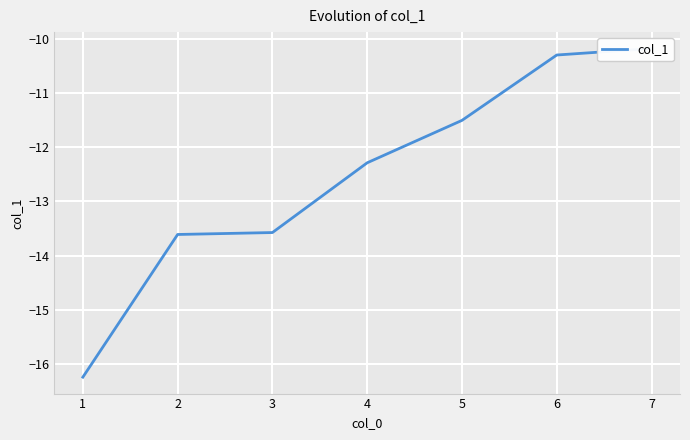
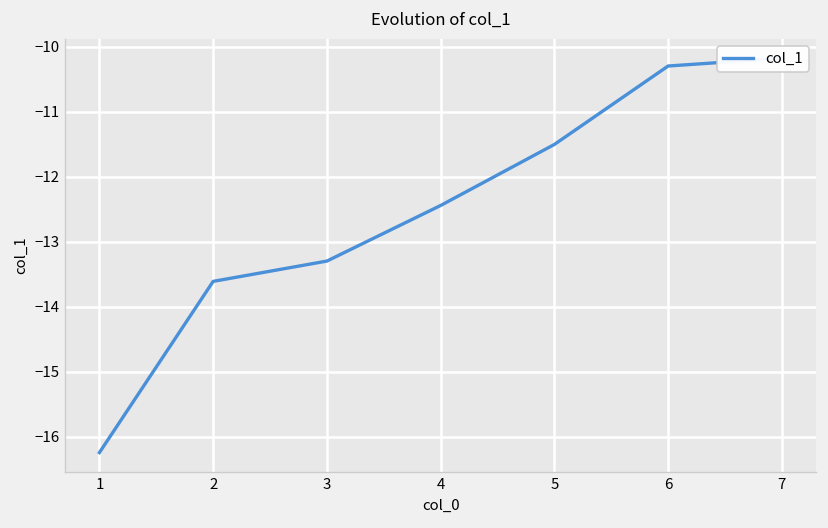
  {
    "1": -16.2,
    "2": -13.6,
-   "3": -13.6,
-   "4": -12.3,
+   "3": -13.3,
+   "4": -12.4,
    "5": -11.5,
    "6": -10.3
  }
